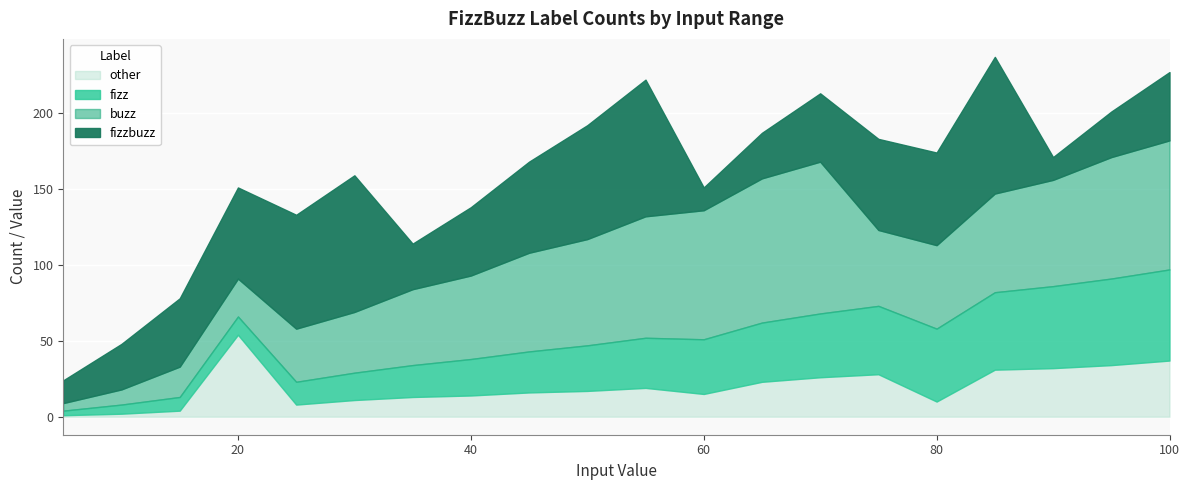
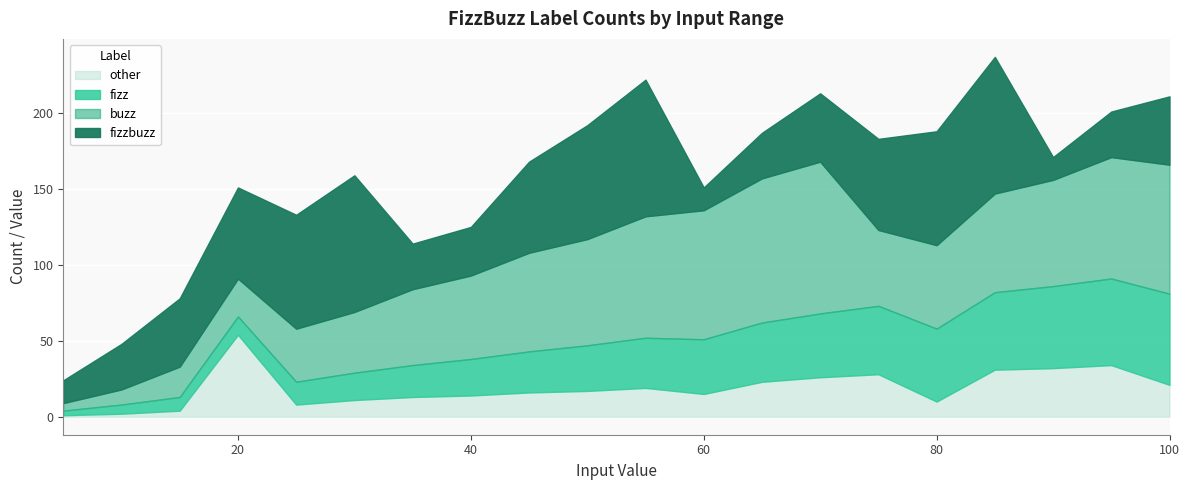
  {
    "other": {
      "20": 54,
      "40": 14,
      "60": 15,
      "80": 10,
-     "100": 37
+     "100": 21
    },
    "fizzbuzz": {
      "20": 60,
-     "40": 45,
+     "40": 32,
      "60": 15,
-     "80": 61,
+     "80": 75,
      "100": 45
    }
  }
